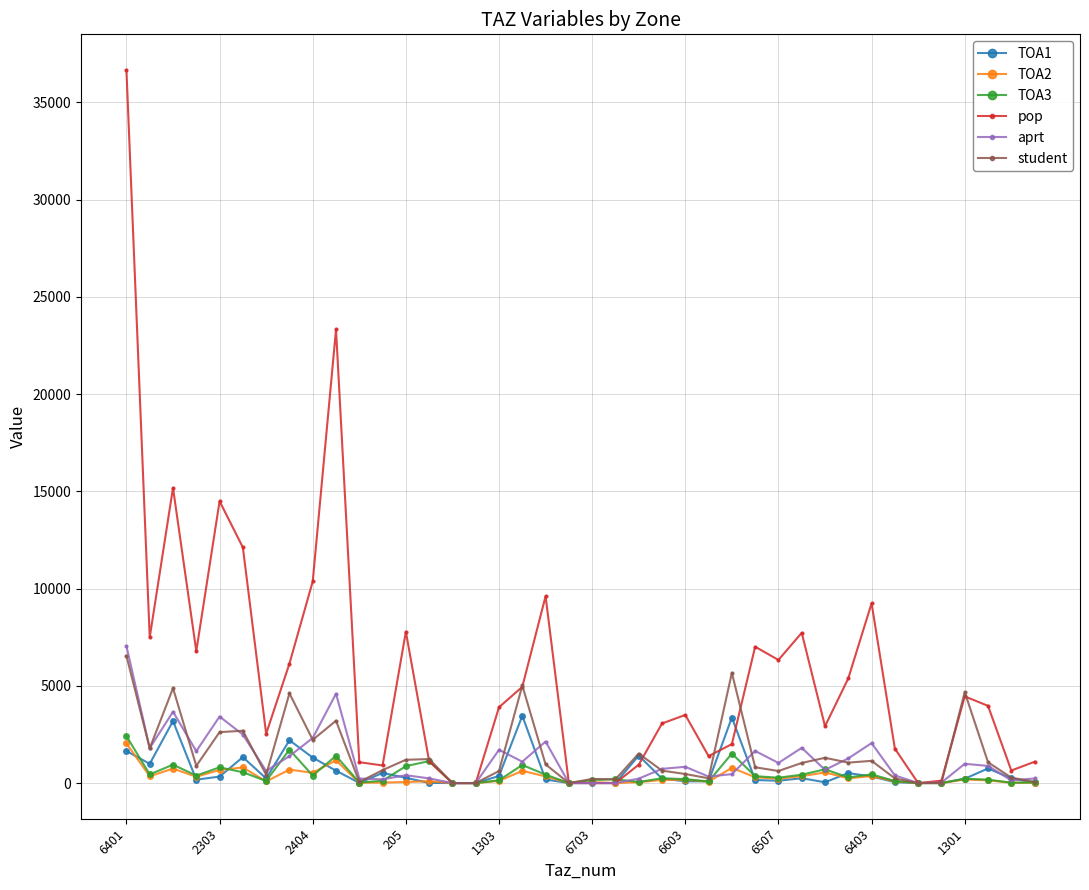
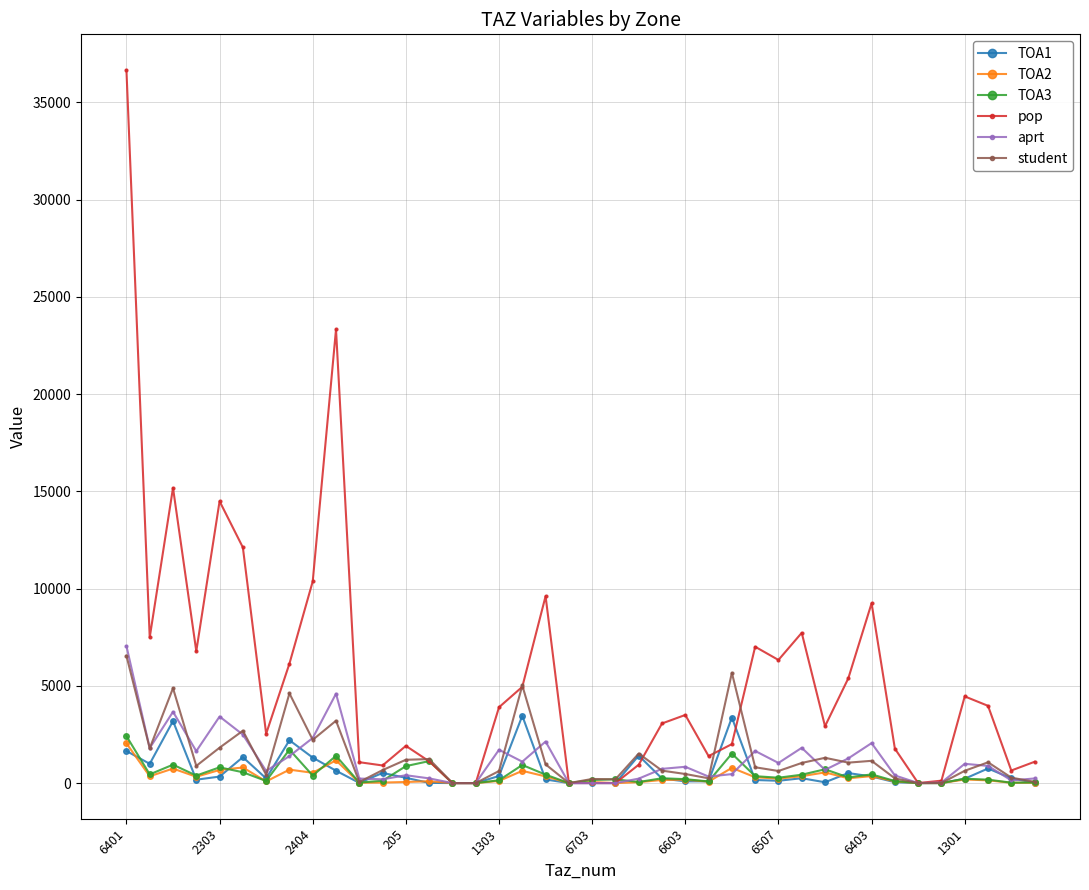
  {
    "TOA1": {
      "6401": 1600,
      "2303": 300,
      "2404": 1300,
      "205": 300,
      "1303": 400
    },
    "TOA2": {
      "6401": 2000,
      "2303": 700,
      "2404": 500,
      "205": 100
    },
    "TOA3": {
      "6401": 2400,
      "2303": 800,
      "2404": 400,
      "205": 900
    },
    "pop": {
      "6401": 36700,
      "2303": 14500,
      "2404": 10400,
-     "205": 7800,
+     "205": 1900,
      "1303": 3900,
      "6603": 3500,
      "6507": 6300,
      "6403": 9200,
      "1301": 4500
    },
    "aprt": {
      "6401": 7000,
      "2303": 3400,
      "205": 400,
      "1303": 1700,
      "6603": 800,
      "6507": 1000,
      "6403": 2100,
      "1301": 1000
    },
    "student": {
      "6401": 6500,
-     "2303": 2600,
+     "2303": 1800,
      "205": 1200,
      "1303": 600,
      "6603": 500,
      "6507": 600,
      "6403": 1100,
-     "1301": 4700
+     "1301": 600
    }
  }
